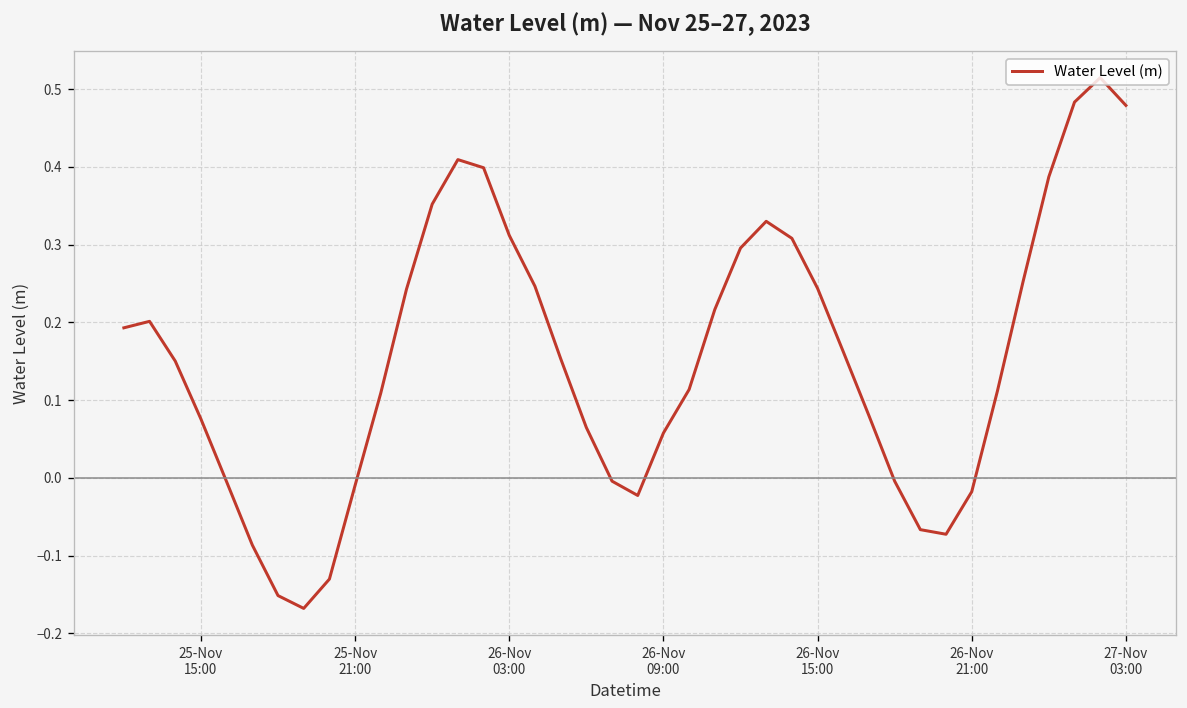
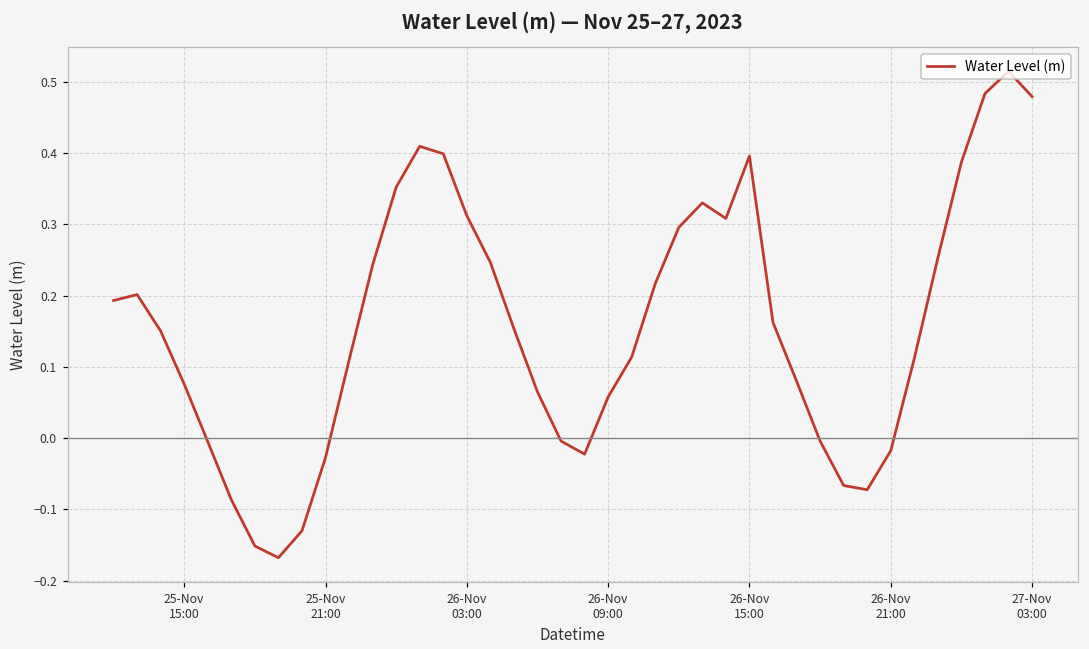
  {
    "25-Nov 15:00": 0.08,
-   "25-Nov 21:00": -0.01,
+   "25-Nov 21:00": -0.03,
    "26-Nov 03:00": 0.31,
    "26-Nov 09:00": 0.06,
-   "26-Nov 15:00": 0.24,
+   "26-Nov 15:00": 0.40,
    "26-Nov 21:00": -0.02,
    "27-Nov 03:00": 0.48
  }
